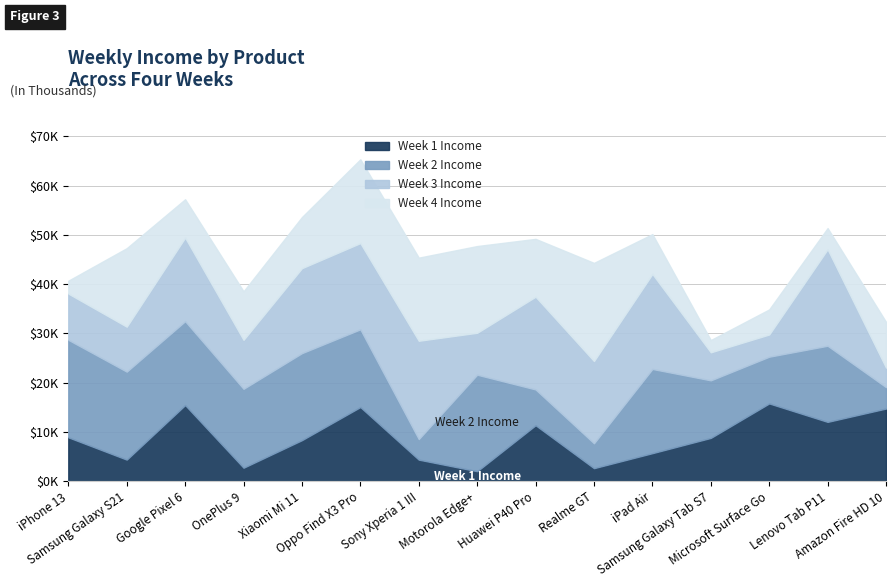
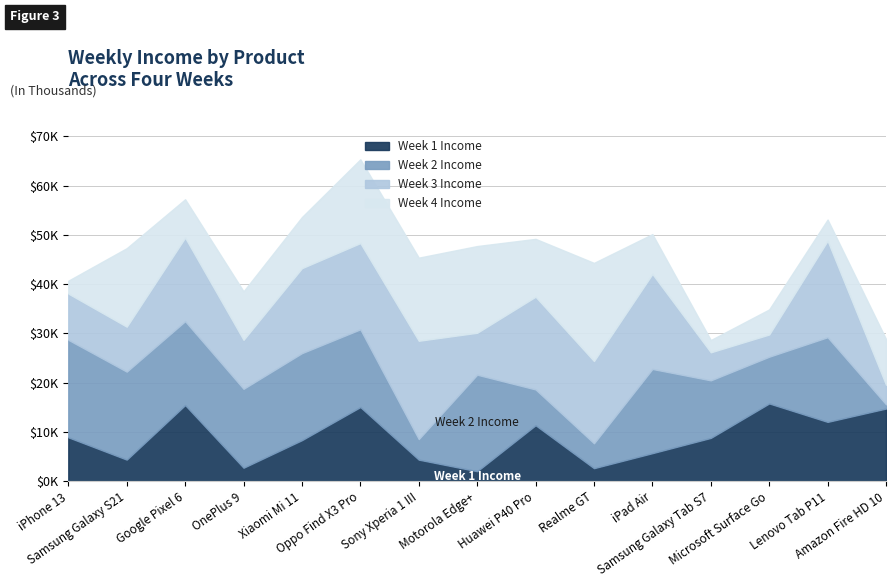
  {
    "Week 1 Income": {
      "iPhone 13": "$9000",
      "Samsung Galaxy S21": "$4000",
      "Google Pixel 6": "$15000",
      "OnePlus 9": "$3000",
      "Xiaomi Mi 11": "$8000",
      "Oppo Find X3 Pro": "$15000",
      "Sony Xperia 1 III": "$4000",
      "Realme GT": "$3000",
      "iPad Air": "$6000",
      "Samsung Galaxy Tab S7": "$9000",
      "Microsoft Surface Go": "$16000",
      "Lenovo Tab P11": "$12000",
      "Amazon Fire HD 10": "$15000"
    },
    "Week 2 Income": {
      "iPhone 13": "$20000",
      "Samsung Galaxy S21": "$18000",
      "Google Pixel 6": "$17000",
      "OnePlus 9": "$16000",
      "Xiaomi Mi 11": "$18000",
      "Oppo Find X3 Pro": "$16000",
      "Sony Xperia 1 III": "$4000",
      "Motorola Edge+": "$20000",
      "Huawei P40 Pro": "$7000",
      "Realme GT": "$5000",
      "iPad Air": "$17000",
      "Samsung Galaxy Tab S7": "$12000",
      "Microsoft Surface Go": "$9000",
-     "Lenovo Tab P11": "$15000",
-     "Amazon Fire HD 10": "$4000"
+     "Lenovo Tab P11": "$17000",
+     "Amazon Fire HD 10": "$1000"
    }
  }
